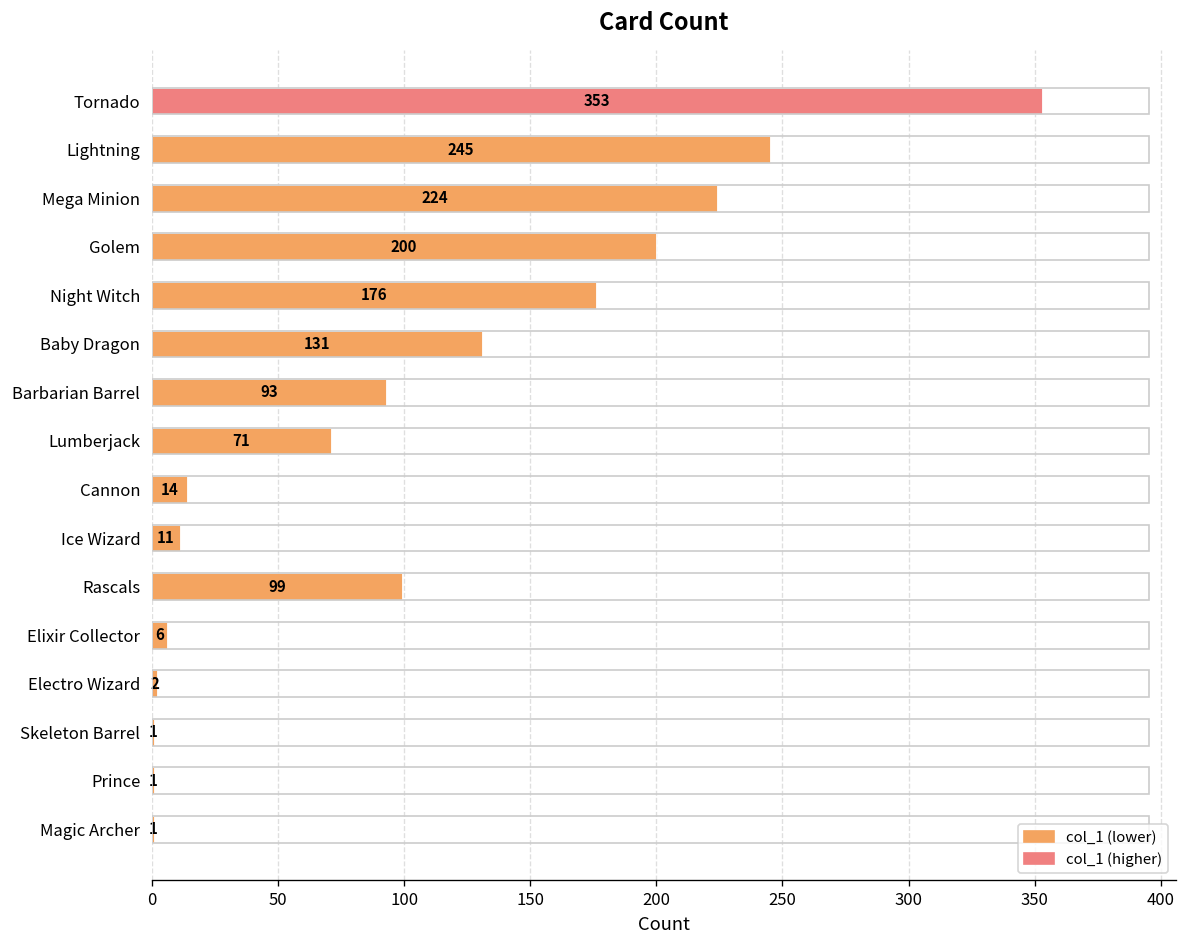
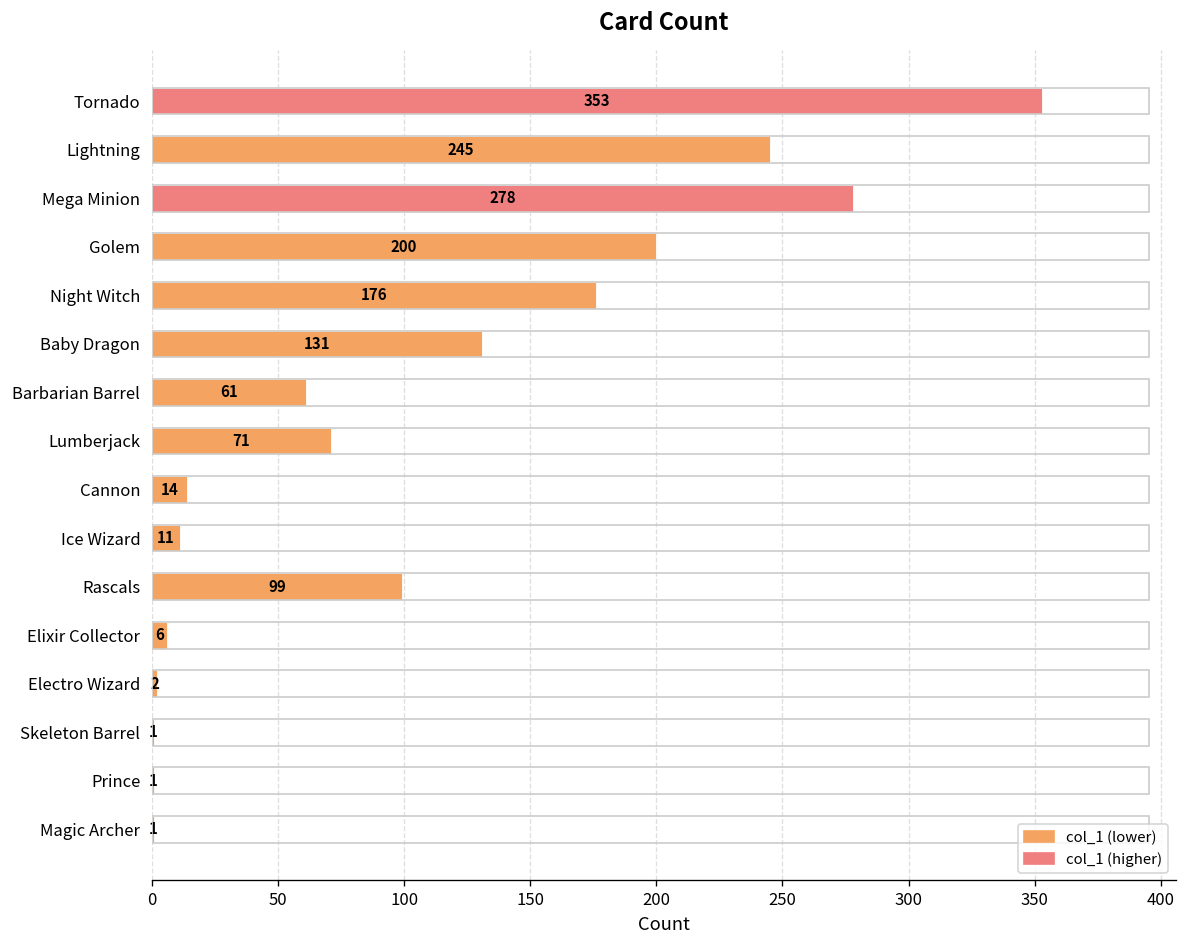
  {
    "Tornado": 353,
    "Lightning": 245,
-   "Mega Minion": 224,
+   "Mega Minion": 278,
    "Golem": 200,
    "Night Witch": 176,
    "Baby Dragon": 131,
-   "Barbarian Barrel": 93,
+   "Barbarian Barrel": 61,
    "Lumberjack": 71,
    "Cannon": 14,
    "Ice Wizard": 11,
    "Rascals": 99,
    "Elixir Collector": 6,
    "Electro Wizard": 2,
    "Skeleton Barrel": 1,
    "Prince": 1,
    "Magic Archer": 1
  }
